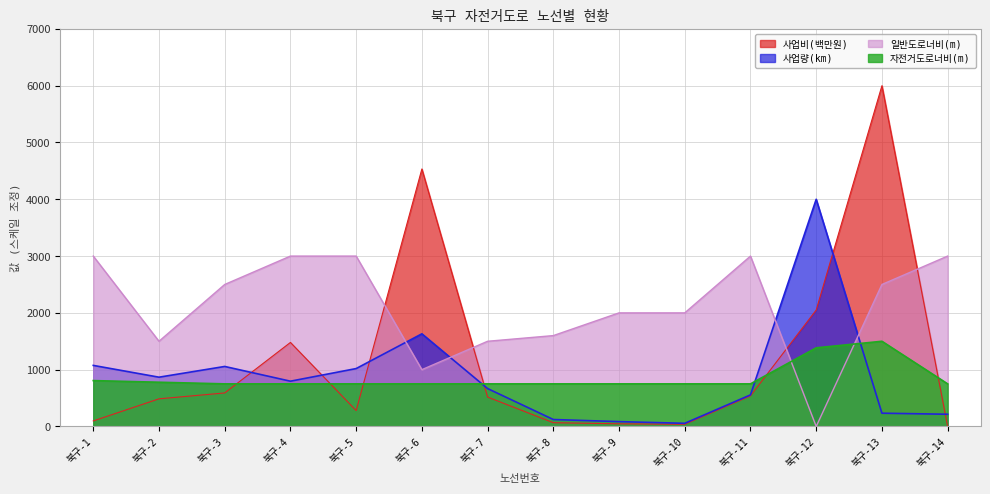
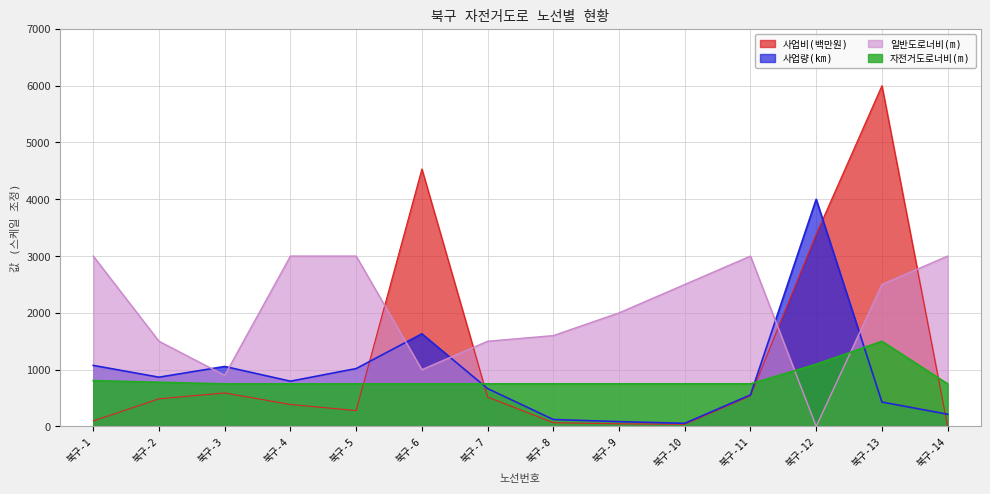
  {
    "사업비(백만원)": {
      "북구-1": 100,
      "북구-2": 500,
      "북구-3": 600,
-     "북구-4": 1500,
+     "북구-4": 400,
      "북구-5": 300,
      "북구-6": 4500,
      "북구-7": 500,
      "북구-8": 100,
-     "북구-12": 2100,
+     "북구-12": 3400,
      "북구-13": 6000,
      "북구-14": 0
    },
    "사업량(km)": {
      "북구-1": 1100,
      "북구-2": 900,
      "북구-3": 1100,
      "북구-4": 800,
      "북구-5": 1000,
      "북구-6": 1600,
      "북구-7": 700,
      "북구-8": 100,
      "북구-12": 4000,
-     "북구-13": 200,
+     "북구-13": 400,
      "북구-14": 200
    },
    "일반도로너비(m)": {
      "북구-1": 3000,
      "북구-2": 1500,
-     "북구-3": 2500,
+     "북구-3": 900,
      "북구-4": 3000,
      "북구-5": 3000,
      "북구-6": 1000,
      "북구-7": 1500,
      "북구-8": 1600,
      "북구-9": 2000,
-     "북구-10": 2000,
+     "북구-10": 2500,
      "북구-11": 3000,
      "북구-12": 0,
      "북구-13": 2500,
      "북구-14": 3000
    },
    "자전거도로너비(m)": {
      "북구-1": 800,
      "북구-2": 800,
      "북구-3": 800,
      "북구-4": 800,
      "북구-5": 800,
      "북구-6": 800,
      "북구-7": 800,
      "북구-8": 800,
      "북구-9": 800,
      "북구-10": 800,
      "북구-11": 800,
-     "북구-12": 1400,
+     "북구-12": 1100,
      "북구-13": 1500,
      "북구-14": 800
    }
  }
